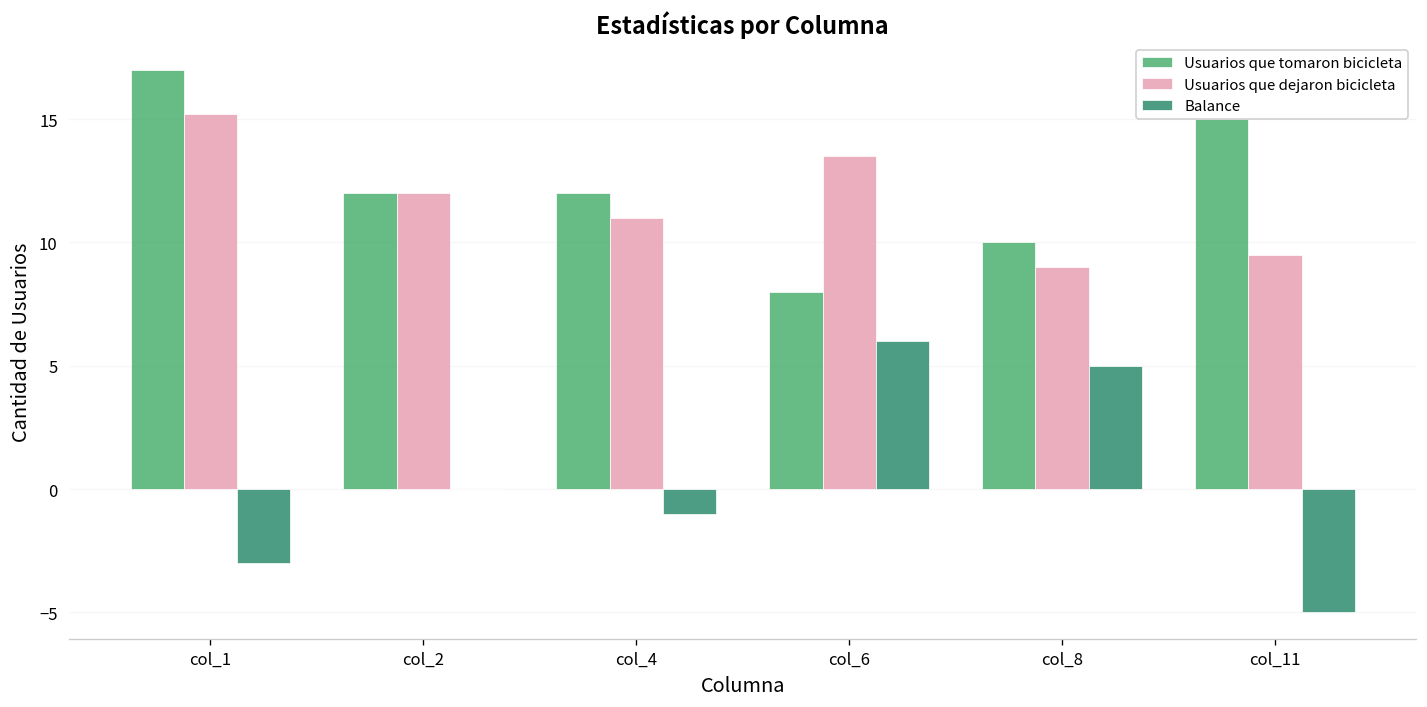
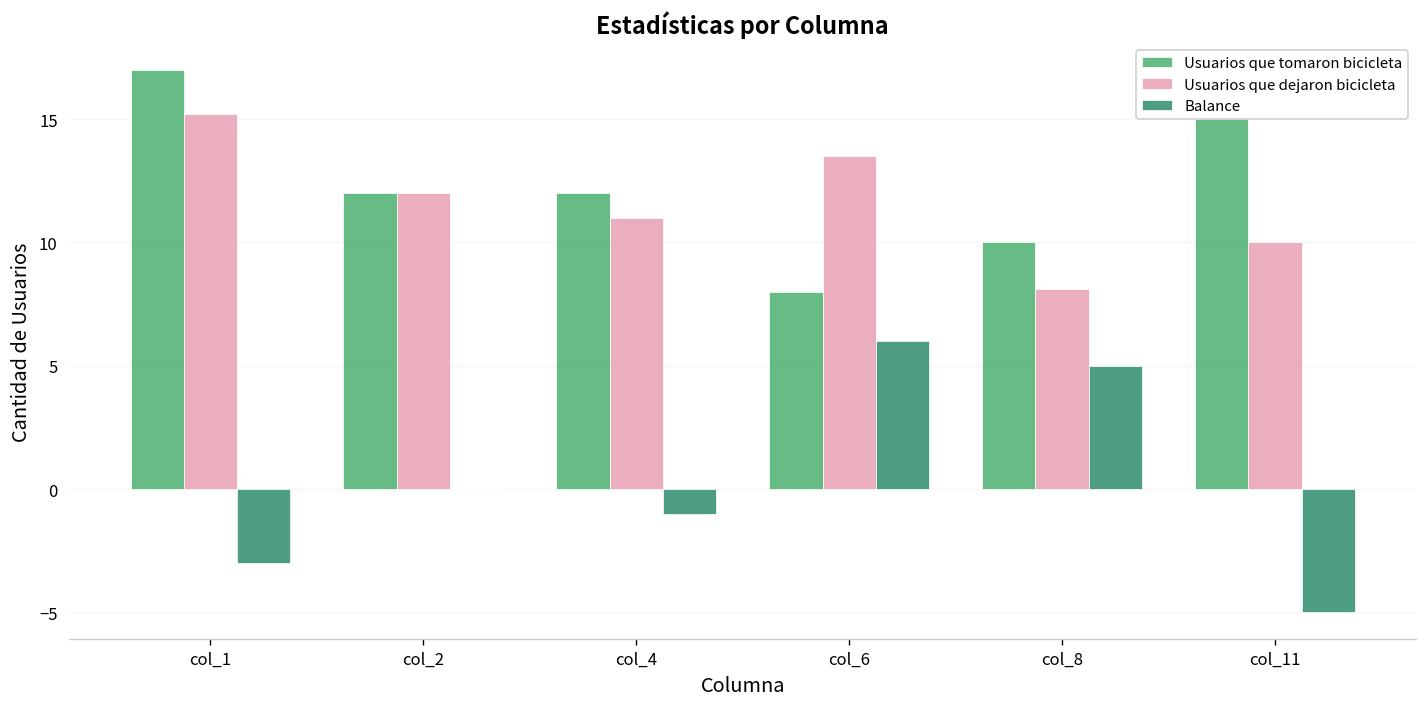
  {
    "Usuarios que dejaron bicicleta": {
      "col_1": 15.2,
      "col_2": 12.0,
      "col_4": 11.0,
      "col_6": 13.5,
-     "col_8": 9.0,
-     "col_11": 9.5
+     "col_8": 8.1,
+     "col_11": 10.0
    }
  }
